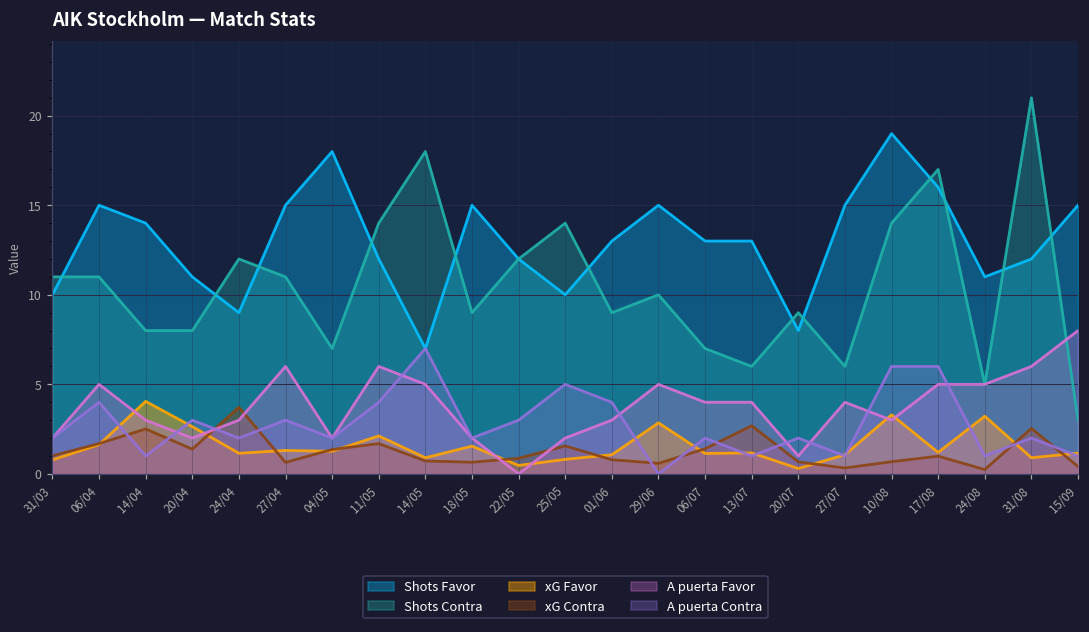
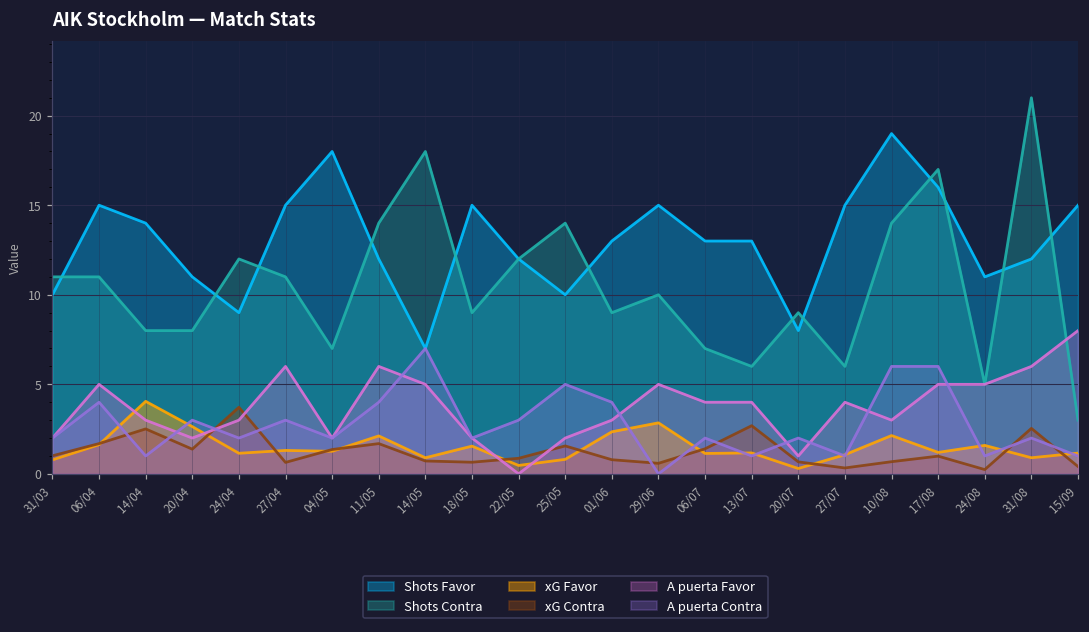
  {
    "xG Favor": {
      "31/03": 0.8,
      "14/04": 4.1,
      "20/04": 2.6,
      "24/04": 1.2,
      "27/04": 1.3,
      "11/05": 2.1,
      "14/05": 0.9,
      "18/05": 1.6,
      "22/05": 0.5,
      "25/05": 0.8,
-     "01/06": 1.1,
+     "01/06": 2.4,
      "29/06": 2.9,
      "06/07": 1.1,
      "13/07": 1.2,
      "20/07": 0.3,
-     "10/08": 3.3,
+     "10/08": 2.1,
      "17/08": 1.2,
-     "24/08": 3.2,
+     "24/08": 1.6,
      "31/08": 0.9,
      "15/09": 1.2
    },
    "xG Contra": {
      "31/03": 1.0,
      "14/04": 2.5,
      "20/04": 1.4,
      "24/04": 3.7,
      "27/04": 0.6,
      "11/05": 1.7,
      "14/05": 0.7,
      "18/05": 0.7,
      "22/05": 0.9,
      "25/05": 1.6,
      "01/06": 0.8,
      "29/06": 0.6,
      "06/07": 1.4,
      "13/07": 2.7,
      "20/07": 0.7,
      "27/07": 0.3,
      "10/08": 0.7,
      "17/08": 1.0,
      "24/08": 0.2,
      "31/08": 2.5,
      "15/09": 0.4
    }
  }
